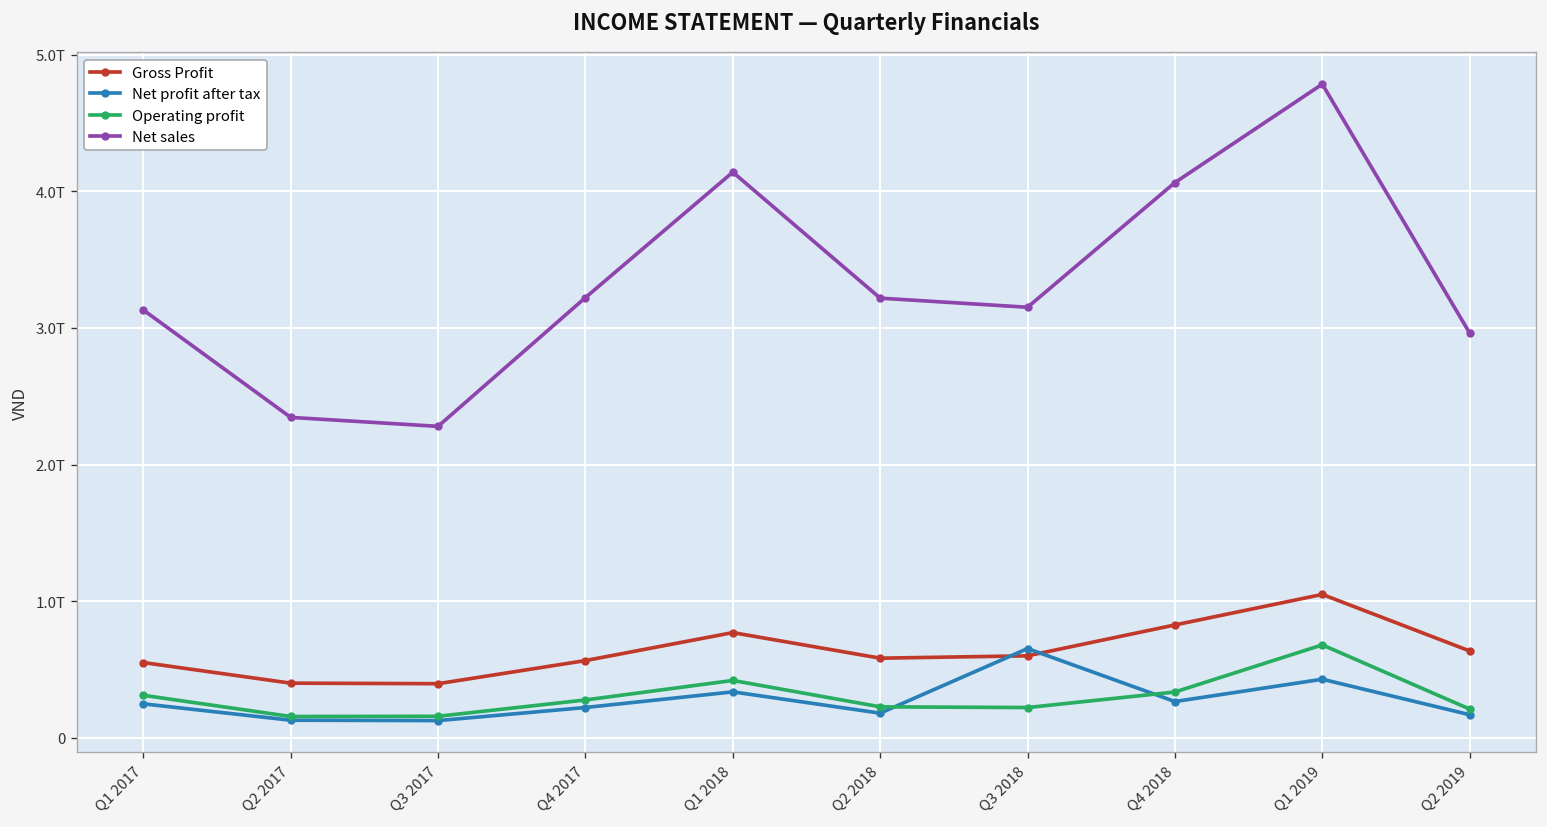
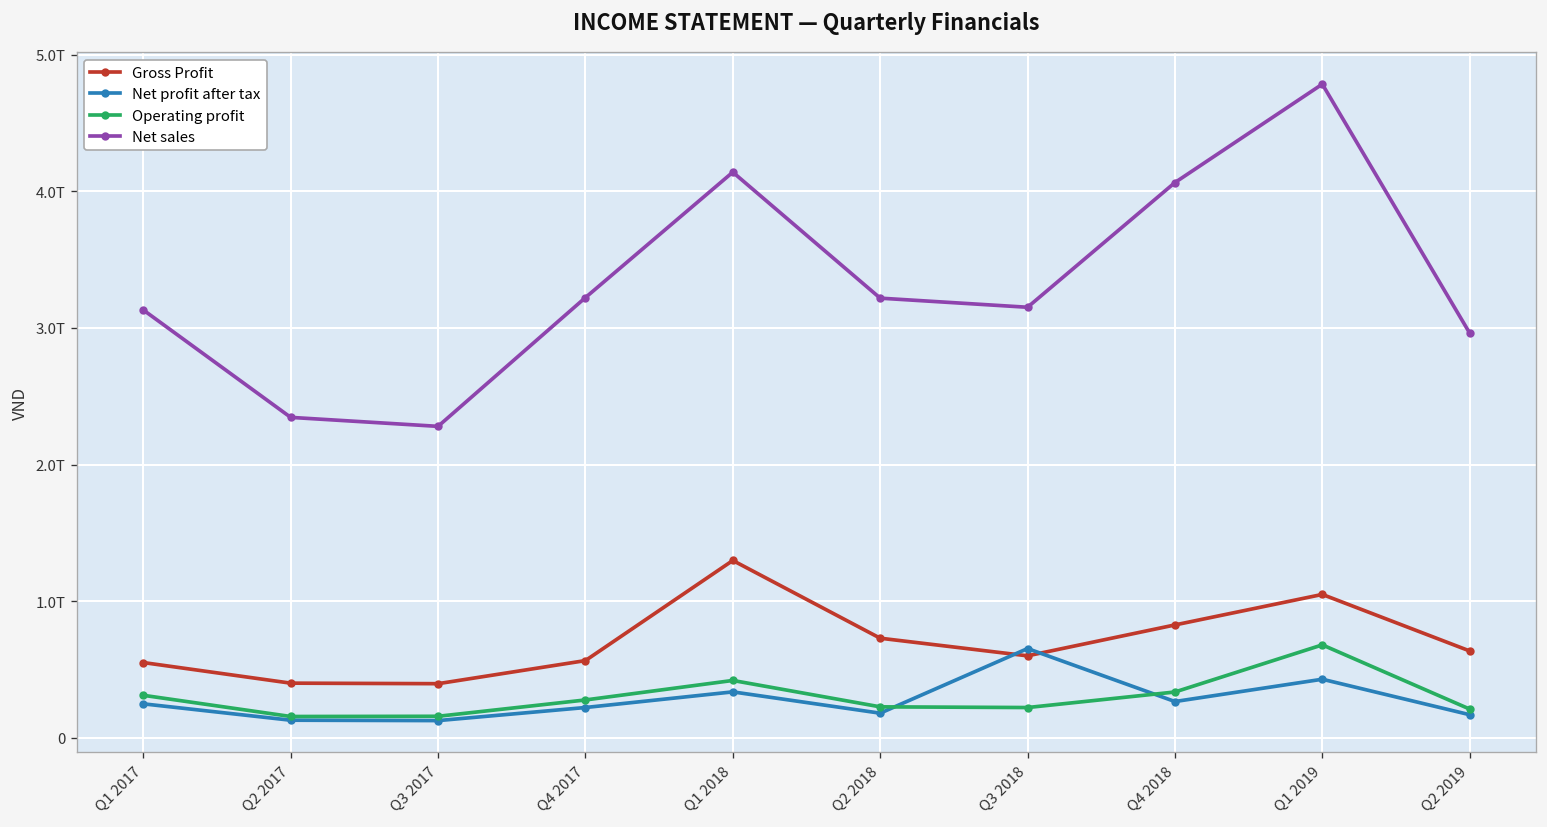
  {
    "Gross Profit": {
      "Q1 2017": "0.55T",
      "Q2 2017": "0.40T",
      "Q3 2017": "0.40T",
      "Q4 2017": "0.57T",
-     "Q1 2018": "0.77T",
-     "Q2 2018": "0.58T",
+     "Q1 2018": "1.30T",
+     "Q2 2018": "0.73T",
      "Q3 2018": "0.60T",
      "Q4 2018": "0.83T",
      "Q1 2019": "1.05T",
      "Q2 2019": "0.64T"
    },
    "Net profit after tax": {
      "Q1 2017": "0.25T",
      "Q2 2017": "0.13T",
      "Q3 2017": "0.13T",
      "Q4 2017": "0.22T",
      "Q1 2018": "0.34T",
      "Q2 2018": "0.18T",
      "Q3 2018": "0.65T",
      "Q4 2018": "0.27T",
      "Q1 2019": "0.43T",
      "Q2 2019": "0.17T"
    },
    "Operating profit": {
      "Q1 2017": "0.31T",
      "Q2 2017": "0.16T",
      "Q3 2017": "0.16T",
      "Q4 2017": "0.28T",
      "Q1 2018": "0.42T",
      "Q2 2018": "0.23T",
      "Q3 2018": "0.22T",
      "Q4 2018": "0.34T",
      "Q1 2019": "0.68T",
      "Q2 2019": "0.21T"
    },
    "Net sales": {
      "Q1 2017": "3.13T",
      "Q2 2017": "2.35T",
      "Q3 2017": "2.28T",
      "Q4 2017": "3.22T",
      "Q1 2018": "4.14T",
      "Q2 2018": "3.22T",
      "Q3 2018": "3.15T",
      "Q4 2018": "4.06T",
      "Q1 2019": "4.78T",
      "Q2 2019": "2.96T"
    }
  }
